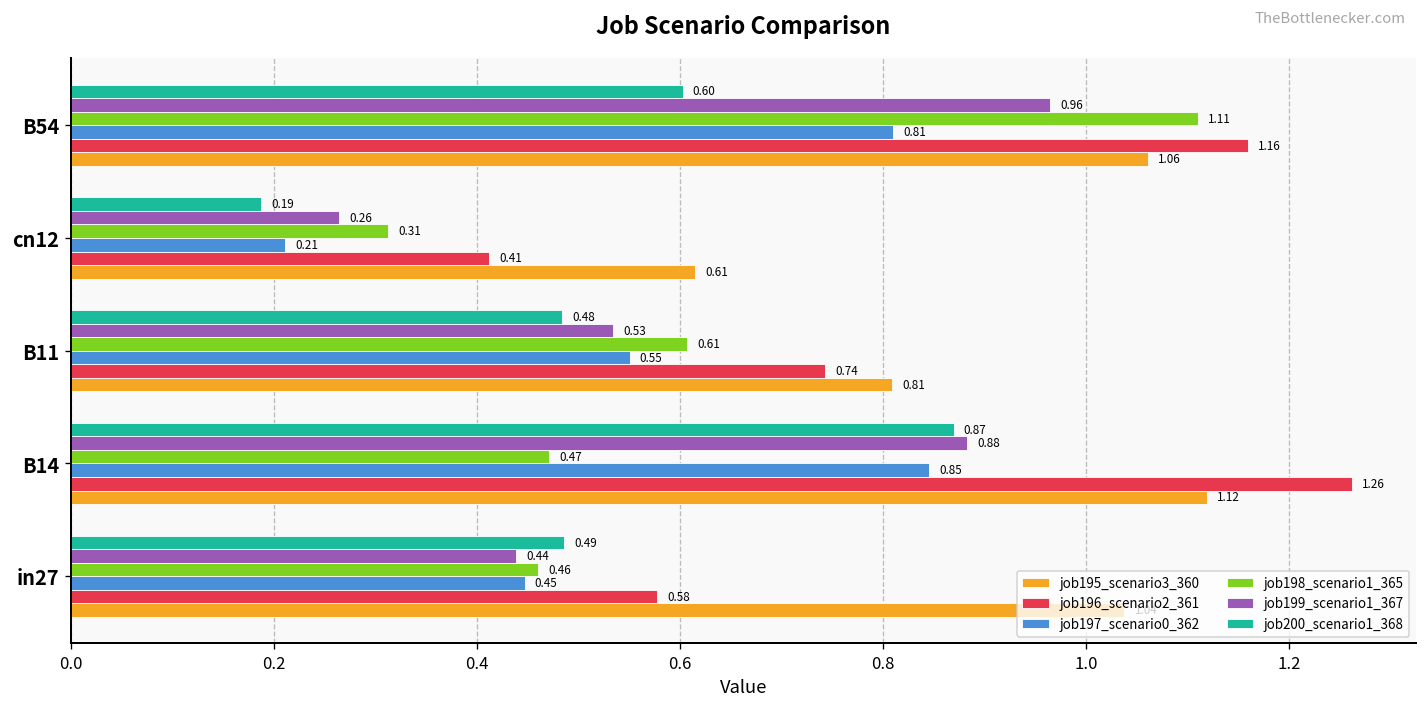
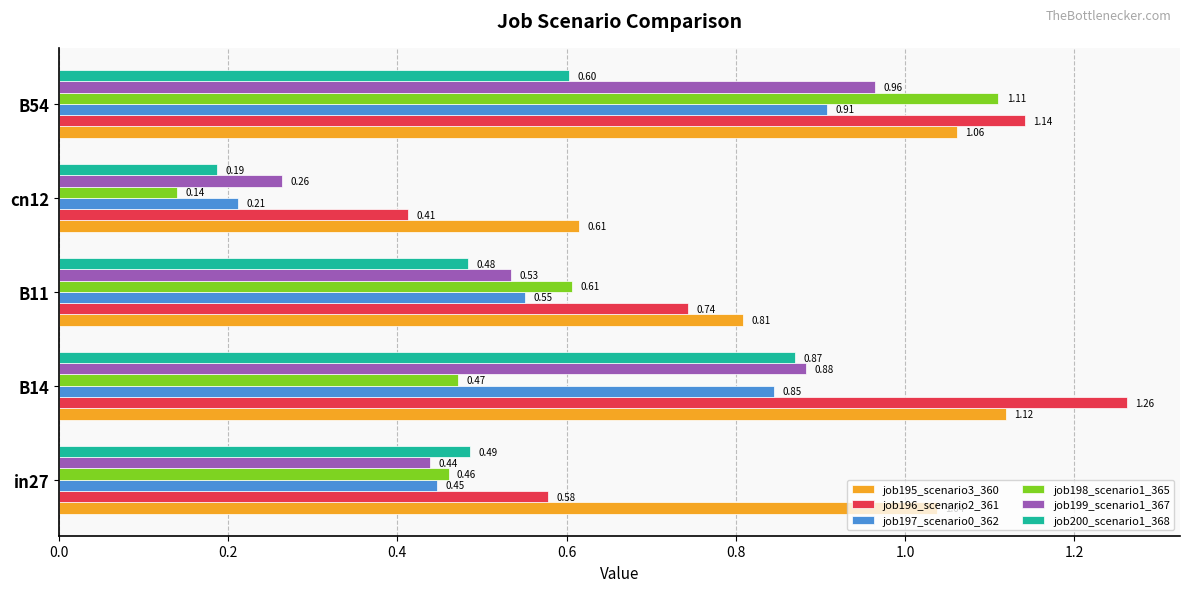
  {
    "job195_scenario3_360": {
      "B54": 1.06,
      "cn12": 0.61,
      "B11": 0.81,
      "B14": 1.12
    },
    "job196_scenario2_361": {
-     "B54": 1.16,
+     "B54": 1.14,
      "cn12": 0.41,
      "B11": 0.74,
      "B14": 1.26,
      "in27": 0.58
    },
    "job197_scenario0_362": {
-     "B54": 0.81,
+     "B54": 0.91,
      "cn12": 0.21,
      "B11": 0.55,
      "B14": 0.85,
      "in27": 0.45
    },
    "job198_scenario1_365": {
      "B54": 1.11,
-     "cn12": 0.31,
+     "cn12": 0.14,
      "B11": 0.61,
      "B14": 0.47,
      "in27": 0.46
    },
    "job199_scenario1_367": {
      "B54": 0.96,
      "cn12": 0.26,
      "B11": 0.53,
      "B14": 0.88,
      "in27": 0.44
    },
    "job200_scenario1_368": {
      "B54": 0.60,
      "cn12": 0.19,
      "B11": 0.48,
      "B14": 0.87,
      "in27": 0.49
    }
  }
